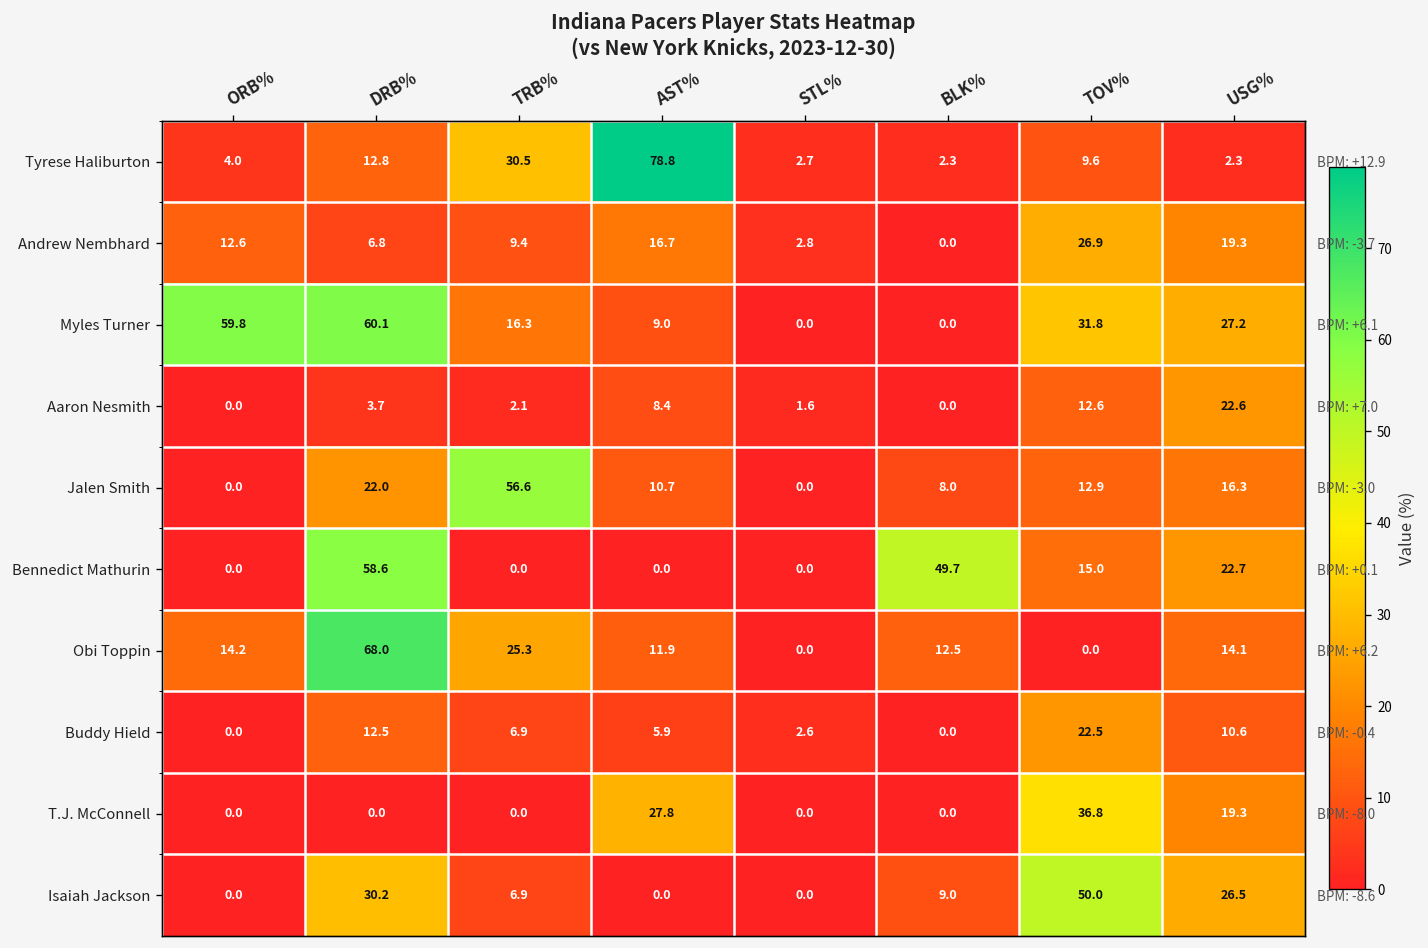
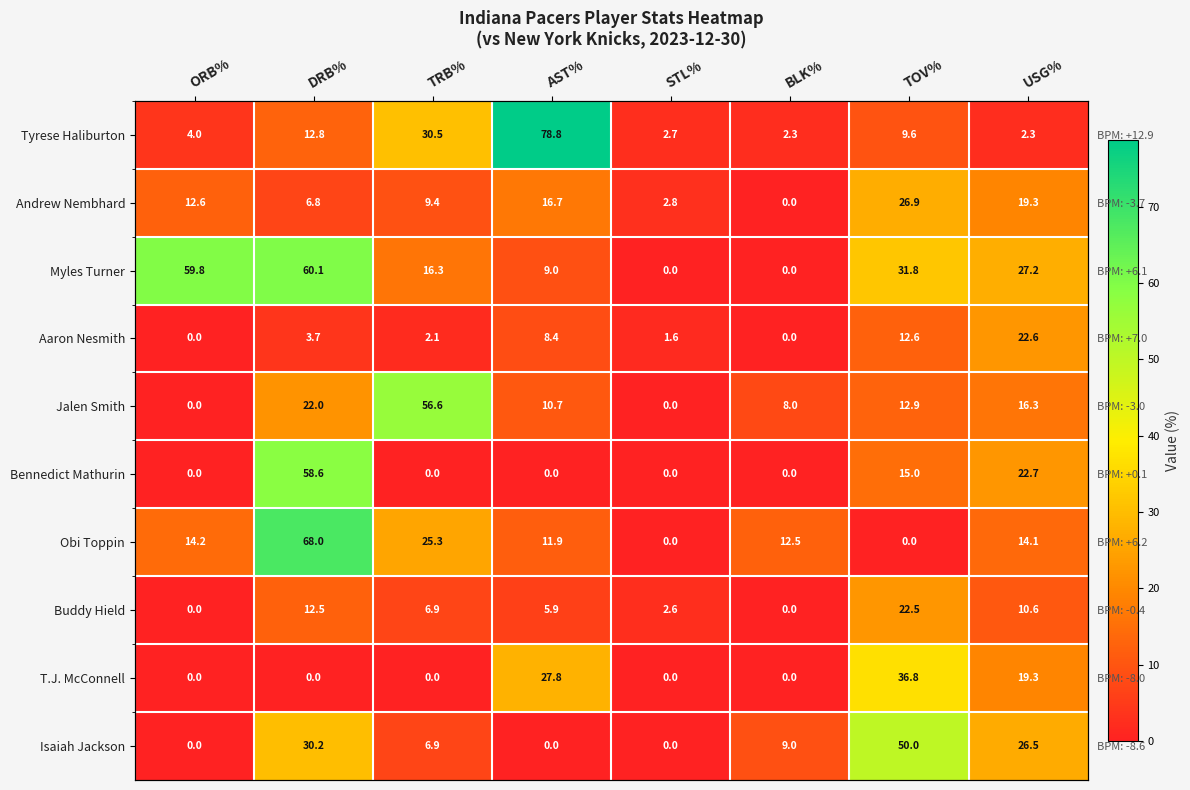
  {
    "Tyrese Haliburton": {
      "ORB%": 4.0,
      "DRB%": 12.8,
      "TRB%": 30.5,
      "AST%": 78.8,
      "STL%": 2.7,
      "BLK%": 2.3,
      "TOV%": 9.6,
      "USG%": 2.3
    },
    "Andrew Nembhard": {
      "ORB%": 12.6,
      "DRB%": 6.8,
      "TRB%": 9.4,
      "AST%": 16.7,
      "STL%": 2.8,
      "BLK%": 0.0,
      "TOV%": 26.9,
      "USG%": 19.3
    },
    "Myles Turner": {
      "ORB%": 59.8,
      "DRB%": 60.1,
      "TRB%": 16.3,
      "AST%": 9.0,
      "STL%": 0.0,
      "BLK%": 0.0,
      "TOV%": 31.8,
      "USG%": 27.2
    },
    "Aaron Nesmith": {
      "ORB%": 0.0,
      "DRB%": 3.7,
      "TRB%": 2.1,
      "AST%": 8.4,
      "STL%": 1.6,
      "BLK%": 0.0,
      "TOV%": 12.6,
      "USG%": 22.6
    },
    "Jalen Smith": {
      "ORB%": 0.0,
      "DRB%": 22.0,
      "TRB%": 56.6,
      "AST%": 10.7,
      "STL%": 0.0,
      "BLK%": 8.0,
      "TOV%": 12.9,
      "USG%": 16.3
    },
    "Bennedict Mathurin": {
      "ORB%": 0.0,
      "DRB%": 58.6,
      "TRB%": 0.0,
      "AST%": 0.0,
      "STL%": 0.0,
-     "BLK%": 49.7,
+     "BLK%": 0.0,
      "TOV%": 15.0,
      "USG%": 22.7
    },
    "Obi Toppin": {
      "ORB%": 14.2,
      "DRB%": 68.0,
      "TRB%": 25.3,
      "AST%": 11.9,
      "STL%": 0.0,
      "BLK%": 12.5,
      "TOV%": 0.0,
      "USG%": 14.1
    },
    "Buddy Hield": {
      "ORB%": 0.0,
      "DRB%": 12.5,
      "TRB%": 6.9,
      "AST%": 5.9,
      "STL%": 2.6,
      "BLK%": 0.0,
      "TOV%": 22.5,
      "USG%": 10.6
    },
    "T.J. McConnell": {
      "ORB%": 0.0,
      "DRB%": 0.0,
      "TRB%": 0.0,
      "AST%": 27.8,
      "STL%": 0.0,
      "BLK%": 0.0,
      "TOV%": 36.8,
      "USG%": 19.3
    },
    "Isaiah Jackson": {
      "ORB%": 0.0,
      "DRB%": 30.2,
      "TRB%": 6.9,
      "AST%": 0.0,
      "STL%": 0.0,
      "BLK%": 9.0,
      "TOV%": 50.0,
      "USG%": 26.5
    }
  }
